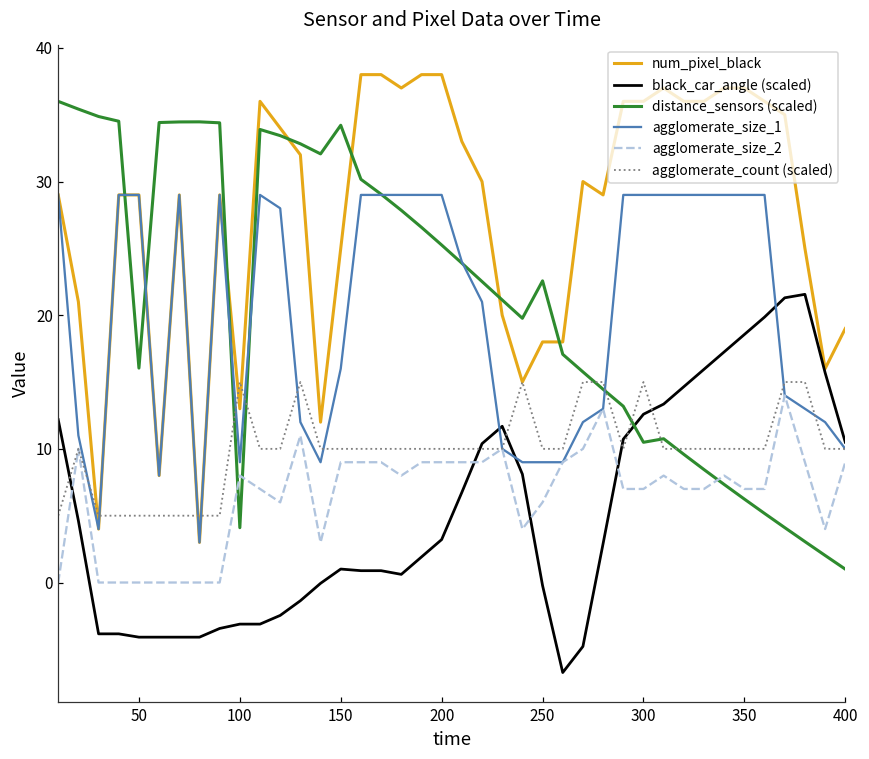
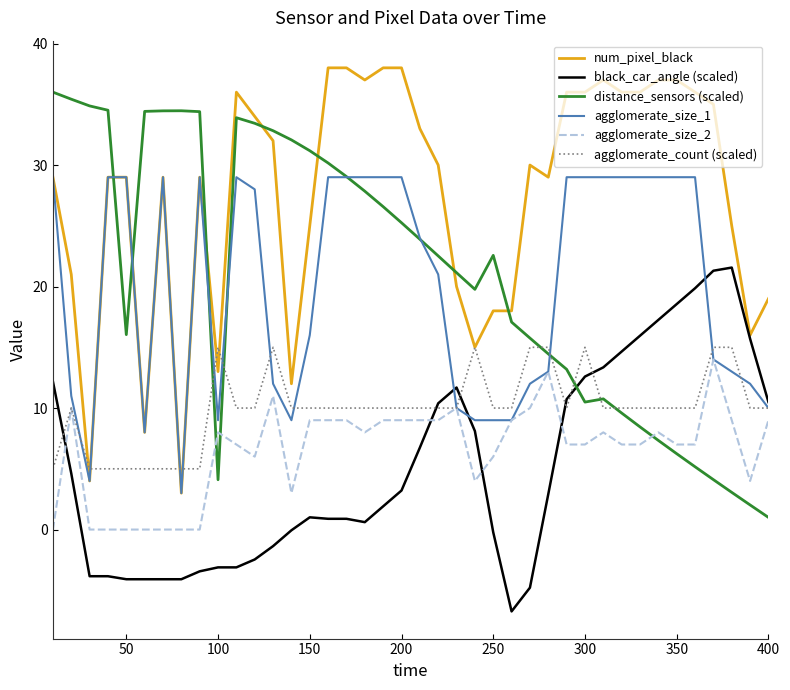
  {
    "num_pixel_black": {
      "100": 13.0,
      "150": 25.0,
      "200": 38.0,
      "250": 18.0,
      "400": 19.0
    },
    "black_car_angle (scaled)": {
      "50": -4.1,
      "100": -3.1,
      "150": 1.0,
      "200": 3.2,
      "250": -0.2,
      "300": 12.6,
      "350": 18.6,
      "400": 10.5
    },
    "distance_sensors (scaled)": {
      "50": 16.0,
      "100": 4.1,
-     "150": 34.2,
+     "150": 31.2,
      "200": 25.3,
      "250": 22.6,
      "300": 10.5,
      "350": 6.2,
      "400": 1.0
    },
    "agglomerate_size_1": {
      "100": 9.0,
      "150": 16.0,
      "200": 29.0,
      "250": 9.0,
      "300": 29.0,
      "350": 29.0
    },
    "agglomerate_size_2": {
      "50": 0.0,
      "100": 8.0,
      "150": 9.0,
      "200": 9.0,
      "250": 6.0,
      "300": 7.0,
      "350": 7.0,
      "400": 9.0
    },
    "agglomerate_count (scaled)": {
      "50": 5.0,
      "100": 15.0,
      "150": 10.0,
      "200": 10.0,
      "250": 10.0,
      "300": 15.0,
      "350": 10.0
    }
  }
